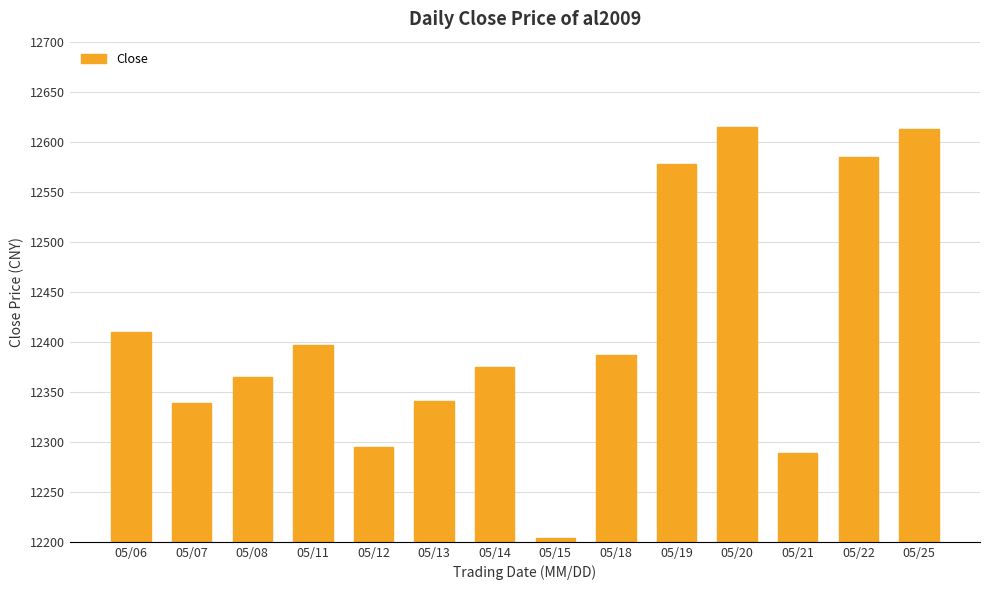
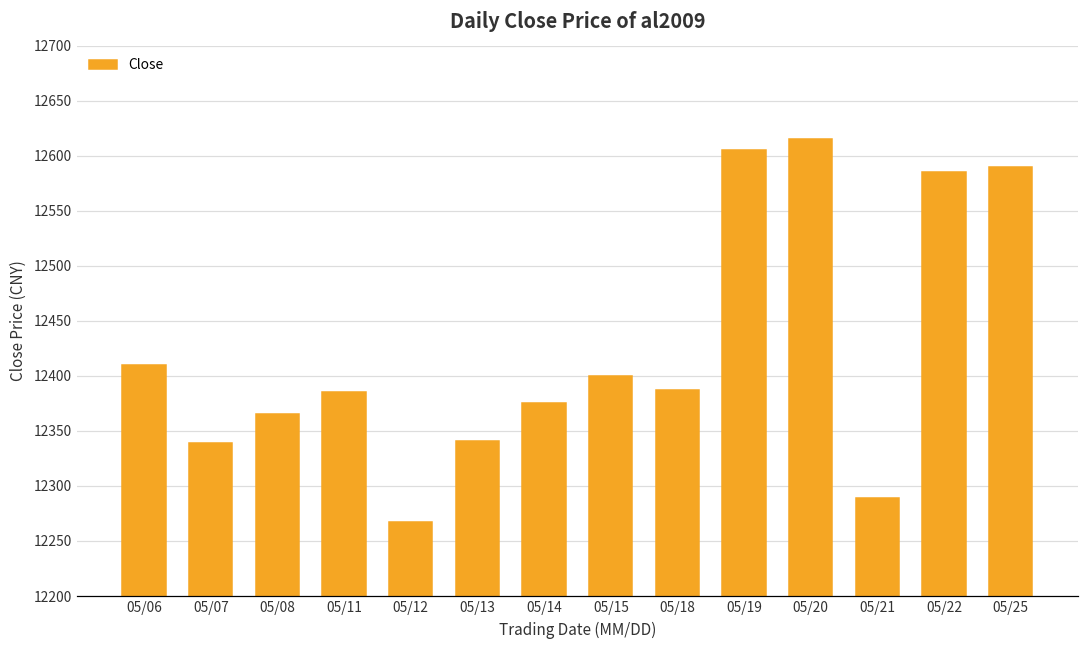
  {
    "05/06": 12410,
    "05/07": 12339,
    "05/08": 12365,
-   "05/11": 12397,
-   "05/12": 12295,
+   "05/11": 12385,
+   "05/12": 12268,
    "05/13": 12341,
    "05/14": 12375,
-   "05/15": 12204,
+   "05/15": 12400,
    "05/18": 12387,
-   "05/19": 12578,
+   "05/19": 12605,
    "05/20": 12615,
    "05/21": 12289,
    "05/22": 12585,
-   "05/25": 12613
+   "05/25": 12590
  }
